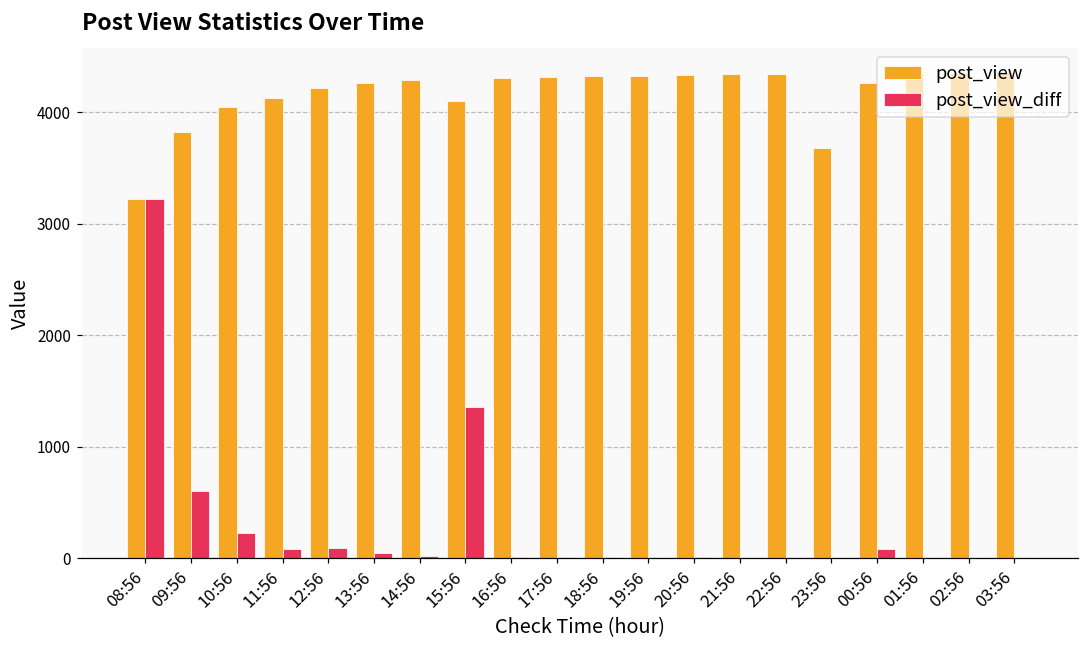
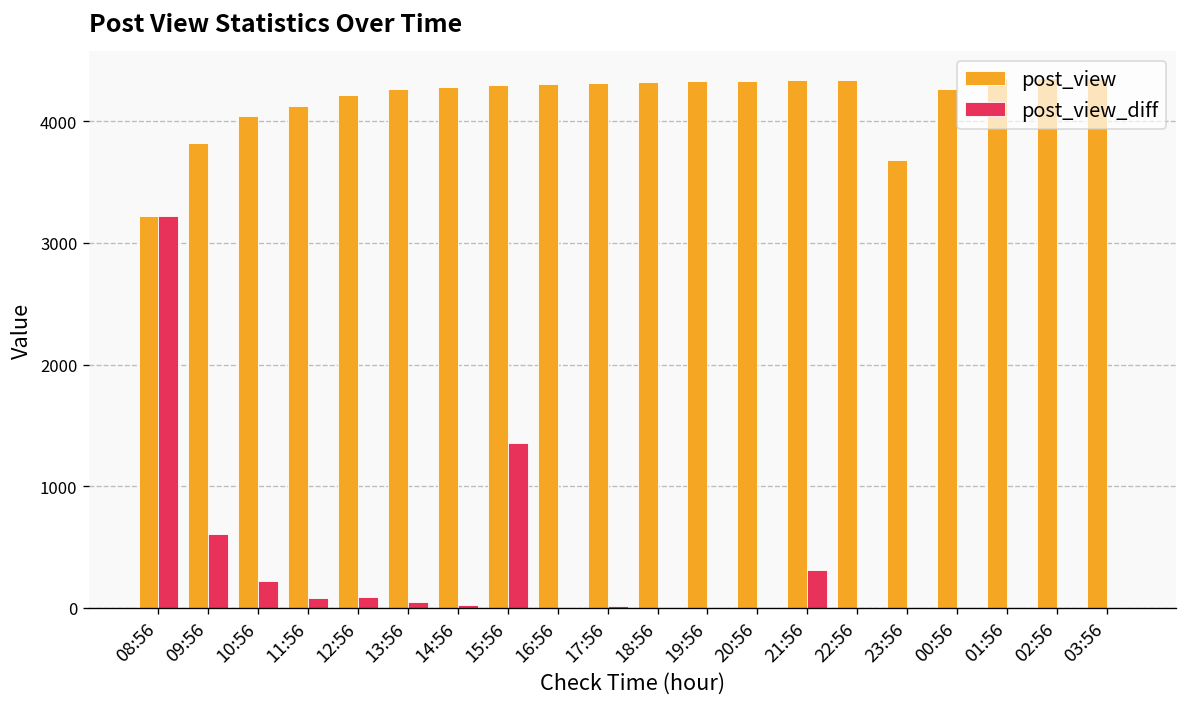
  {
    "post_view": {
      "08:56": 3220,
      "09:56": 3820,
      "10:56": 4050,
      "11:56": 4130,
      "12:56": 4220,
      "13:56": 4260,
      "14:56": 4280,
-     "15:56": 4100,
+     "15:56": 4300,
      "16:56": 4310,
      "17:56": 4320,
      "18:56": 4320,
      "19:56": 4330,
      "20:56": 4330,
      "21:56": 4340,
      "22:56": 4340,
      "23:56": 3680,
      "00:56": 4260
    },
    "post_view_diff": {
      "08:56": 3220,
      "09:56": 600,
      "10:56": 220,
      "11:56": 80,
      "12:56": 90,
      "13:56": 50,
      "15:56": 1360,
-     "21:56": 10,
-     "00:56": 90
+     "21:56": 310,
+     "00:56": 0
    }
  }
